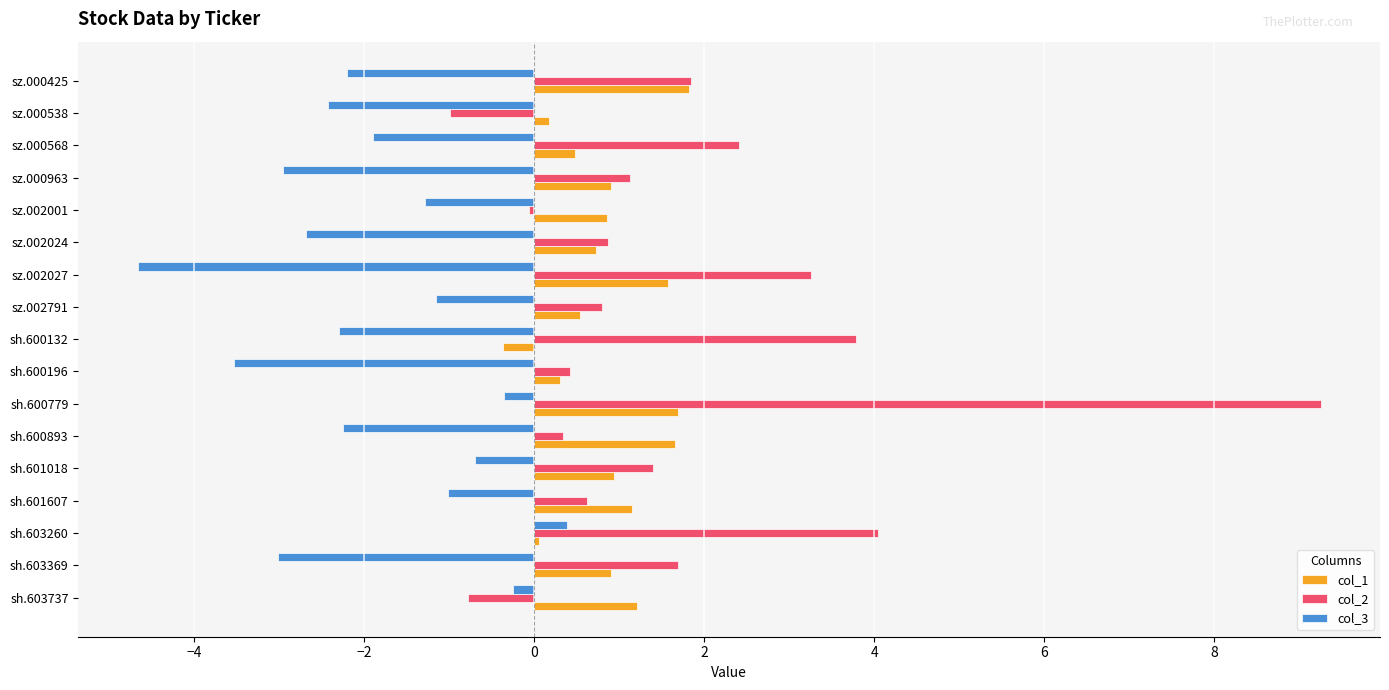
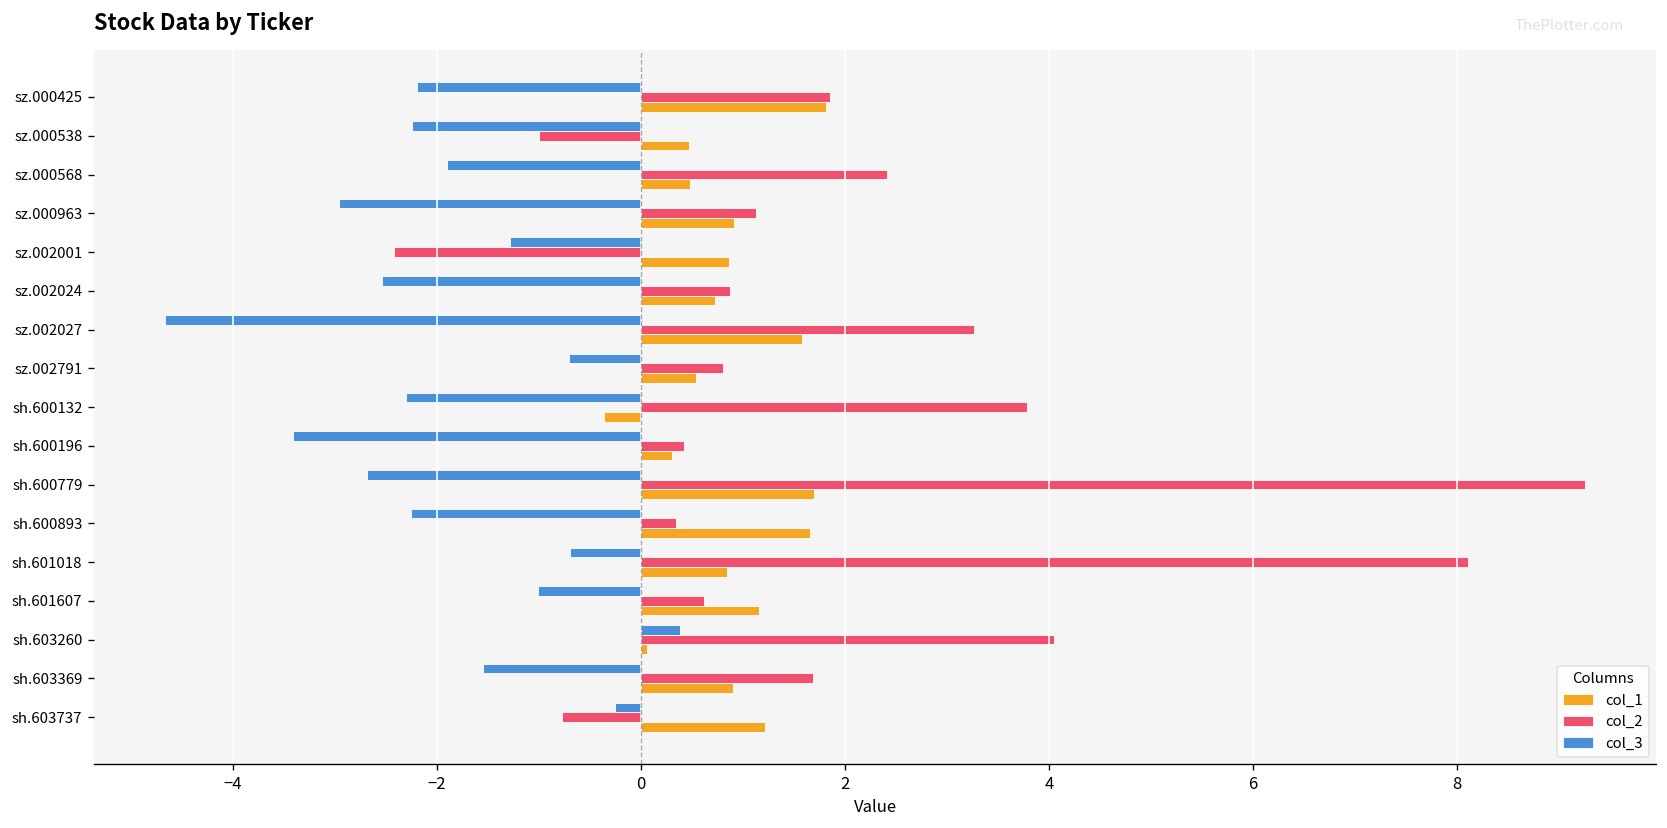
  {
    "col_1": {
      "sz.000425": 1.8,
-     "sz.000538": 0.2,
+     "sz.000538": 0.5,
      "sz.000568": 0.5,
      "sz.000963": 0.9,
      "sz.002001": 0.9,
      "sz.002024": 0.7,
      "sz.002027": 1.6,
      "sz.002791": 0.5,
      "sh.600132": -0.4,
      "sh.600196": 0.3,
      "sh.600779": 1.7,
      "sh.600893": 1.7,
-     "sh.601018": 0.9,
+     "sh.601018": 0.8,
      "sh.601607": 1.2,
      "sh.603260": 0.1,
      "sh.603369": 0.9,
      "sh.603737": 1.2
    },
    "col_2": {
      "sz.000425": 1.8,
      "sz.000538": -1.0,
      "sz.000568": 2.4,
      "sz.000963": 1.1,
-     "sz.002001": -0.1,
+     "sz.002001": -2.4,
      "sz.002024": 0.9,
      "sz.002027": 3.3,
      "sz.002791": 0.8,
      "sh.600132": 3.8,
      "sh.600196": 0.4,
      "sh.600779": 9.3,
      "sh.600893": 0.3,
-     "sh.601018": 1.4,
+     "sh.601018": 8.1,
      "sh.601607": 0.6,
      "sh.603260": 4.0,
      "sh.603369": 1.7,
      "sh.603737": -0.8
    },
    "col_3": {
      "sz.000425": -2.2,
-     "sz.000538": -2.4,
+     "sz.000538": -2.2,
      "sz.000568": -1.9,
      "sz.000963": -3.0,
      "sz.002001": -1.3,
-     "sz.002024": -2.7,
+     "sz.002024": -2.5,
      "sz.002027": -4.7,
-     "sz.002791": -1.1,
+     "sz.002791": -0.7,
      "sh.600132": -2.3,
-     "sh.600196": -3.5,
-     "sh.600779": -0.4,
+     "sh.600196": -3.4,
+     "sh.600779": -2.7,
      "sh.600893": -2.3,
      "sh.601018": -0.7,
      "sh.601607": -1.0,
      "sh.603260": 0.4,
-     "sh.603369": -3.0,
+     "sh.603369": -1.5,
      "sh.603737": -0.3
    }
  }
